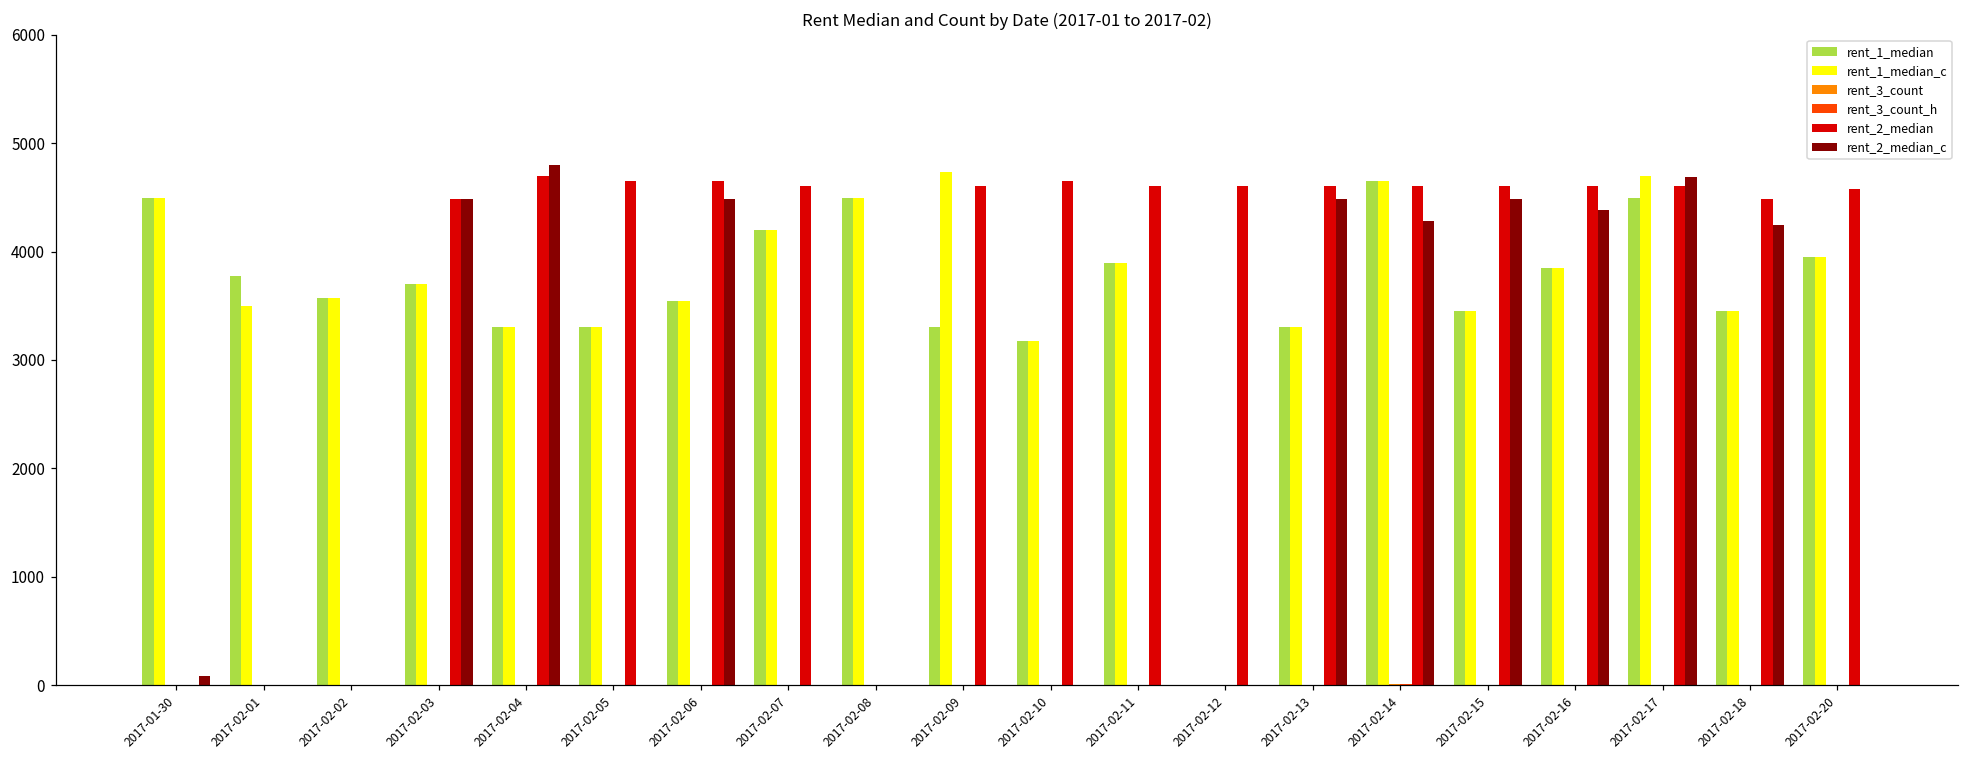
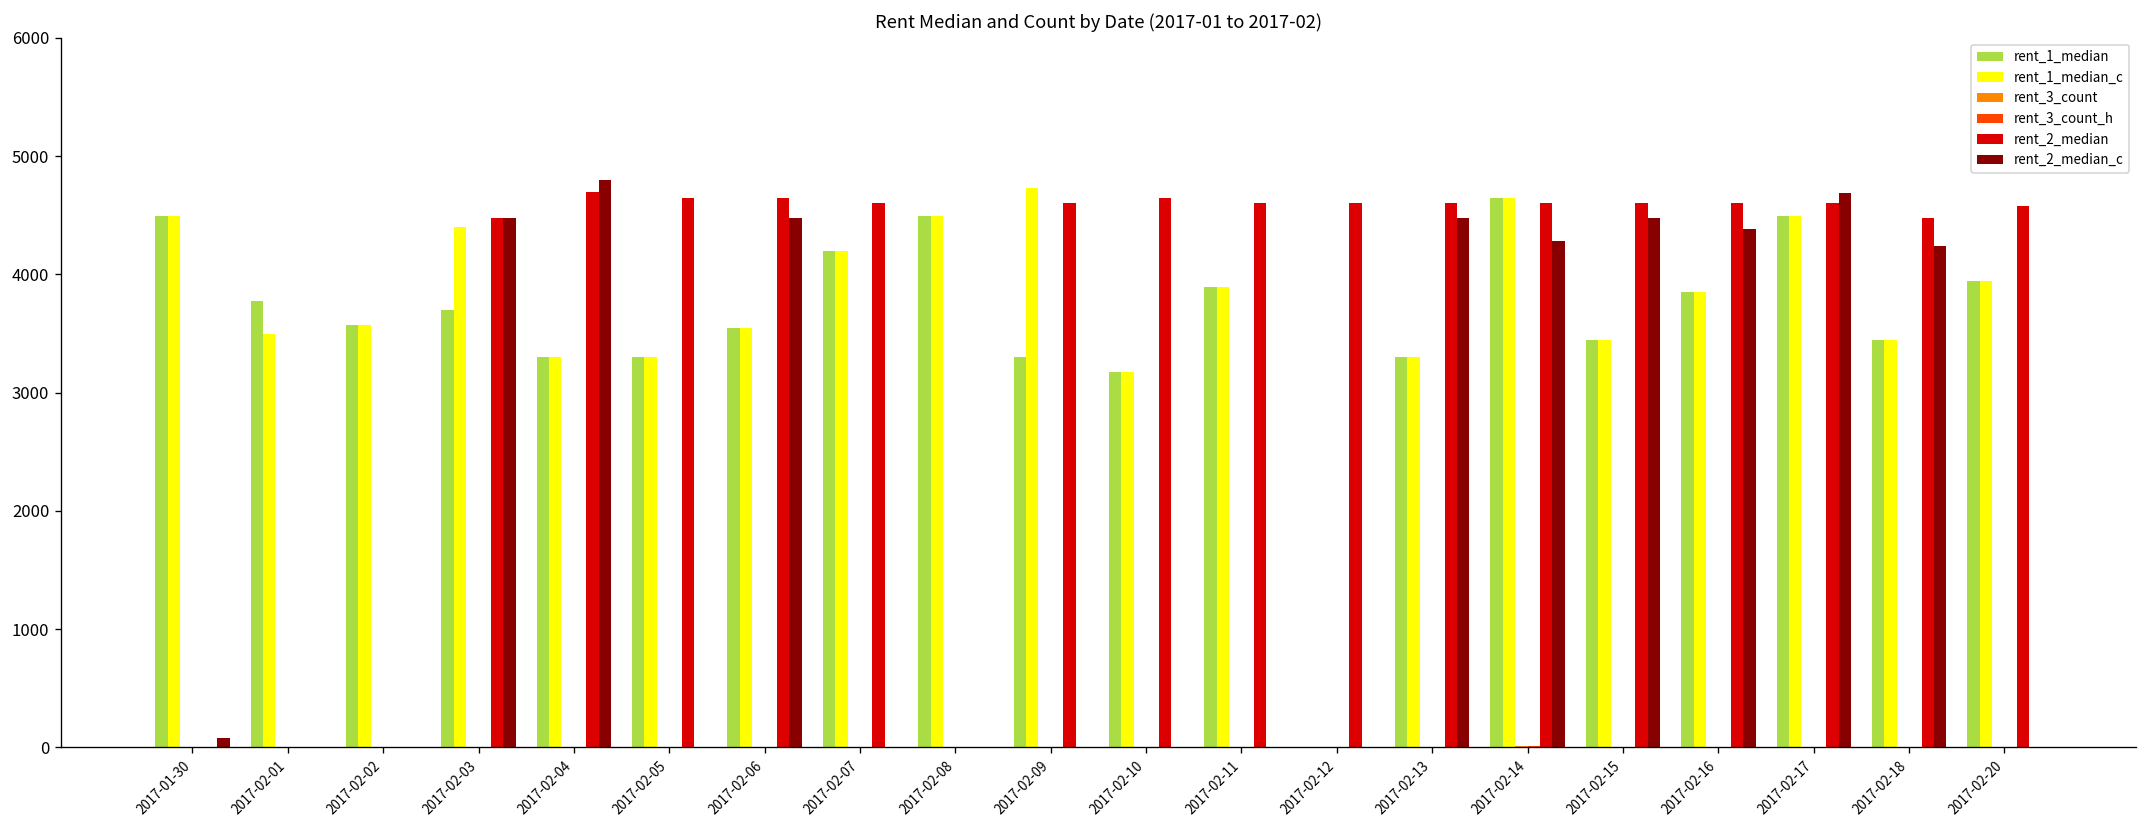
  {
    "rent_1_median": {
      "2017-01-30": 4500,
      "2017-02-01": 3800,
      "2017-02-02": 3600,
      "2017-02-03": 3700,
      "2017-02-04": 3300,
      "2017-02-05": 3300,
      "2017-02-06": 3500,
      "2017-02-07": 4200,
      "2017-02-08": 4500,
      "2017-02-09": 3300,
      "2017-02-10": 3200,
      "2017-02-11": 3900,
      "2017-02-12": 0,
      "2017-02-13": 3300,
      "2017-02-14": 4600,
      "2017-02-15": 3400,
      "2017-02-16": 3800,
      "2017-02-17": 4500,
      "2017-02-18": 3400,
      "2017-02-20": 3900
    },
    "rent_1_median_c": {
      "2017-01-30": 4500,
      "2017-02-01": 3500,
      "2017-02-02": 3600,
-     "2017-02-03": 3700,
+     "2017-02-03": 4400,
      "2017-02-04": 3300,
      "2017-02-05": 3300,
      "2017-02-06": 3500,
      "2017-02-07": 4200,
      "2017-02-08": 4500,
      "2017-02-09": 4700,
      "2017-02-10": 3200,
      "2017-02-11": 3900,
      "2017-02-12": 0,
      "2017-02-13": 3300,
      "2017-02-14": 4600,
      "2017-02-15": 3400,
      "2017-02-16": 3800,
-     "2017-02-17": 4700,
+     "2017-02-17": 4500,
      "2017-02-18": 3400,
      "2017-02-20": 3900
    },
    "rent_3_count": {
      "2017-01-30": 0,
      "2017-02-01": 0,
      "2017-02-02": 0,
      "2017-02-03": 0,
      "2017-02-06": 0,
      "2017-02-07": 0,
      "2017-02-08": 0,
      "2017-02-13": 0,
      "2017-02-16": 0,
      "2017-02-18": 0,
      "2017-02-20": 0
    },
    "rent_3_count_h": {
      "2017-01-30": 0,
      "2017-02-01": 0,
      "2017-02-02": 0,
      "2017-02-03": 0,
      "2017-02-06": 0,
      "2017-02-07": 0,
      "2017-02-08": 0,
      "2017-02-13": 0,
      "2017-02-16": 0,
      "2017-02-18": 0,
      "2017-02-20": 0
    },
    "rent_2_median": {
      "2017-01-30": 0,
      "2017-02-01": 0,
      "2017-02-02": 0,
      "2017-02-03": 4500,
      "2017-02-04": 4700,
      "2017-02-05": 4700,
      "2017-02-06": 4700,
      "2017-02-07": 4600,
      "2017-02-08": 0,
      "2017-02-09": 4600,
      "2017-02-10": 4700,
      "2017-02-11": 4600,
      "2017-02-12": 4600,
      "2017-02-13": 4600,
      "2017-02-14": 4600,
      "2017-02-15": 4600,
      "2017-02-16": 4600,
      "2017-02-17": 4600,
      "2017-02-18": 4500,
      "2017-02-20": 4600
    },
    "rent_2_median_c": {
      "2017-01-30": 100,
      "2017-02-01": 0,
      "2017-02-02": 0,
      "2017-02-03": 4500,
      "2017-02-04": 4800,
      "2017-02-05": 0,
      "2017-02-06": 4500,
      "2017-02-07": 0,
      "2017-02-08": 0,
      "2017-02-09": 0,
      "2017-02-10": 0,
      "2017-02-11": 0,
      "2017-02-12": 0,
      "2017-02-13": 4500,
      "2017-02-14": 4300,
      "2017-02-15": 4500,
      "2017-02-16": 4400,
      "2017-02-17": 4700,
      "2017-02-18": 4200,
      "2017-02-20": 0
    }
  }
